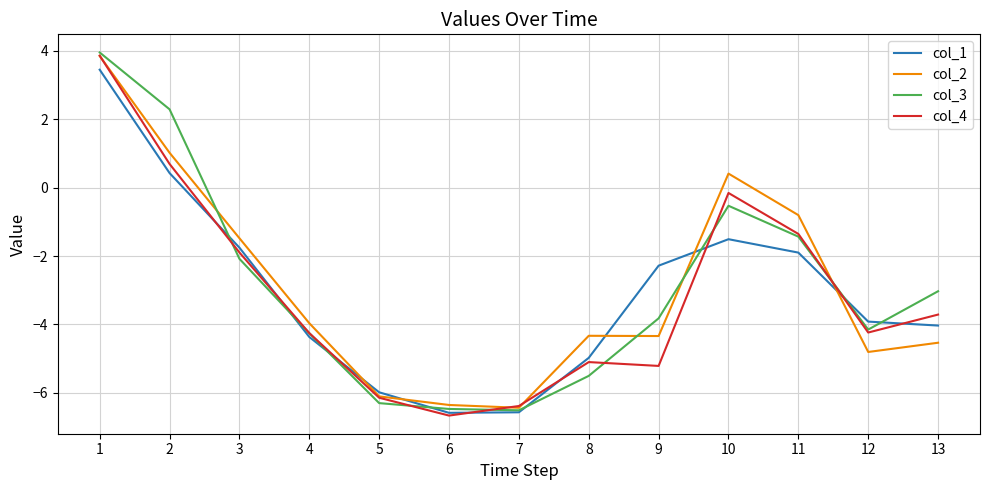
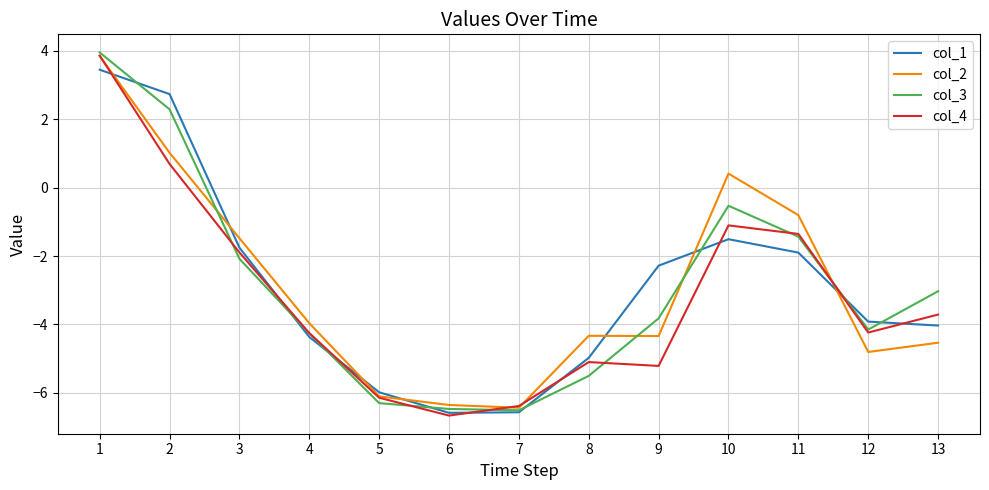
  {
    "col_1": {
      "1": 3.5,
-     "2": 0.4,
+     "2": 2.7,
      "3": -1.8,
      "4": -4.4,
      "5": -6.0,
      "6": -6.6,
      "8": -5.0,
      "9": -2.3,
      "10": -1.5,
      "11": -1.9,
      "12": -3.9,
      "13": -4.0
    },
    "col_2": {
      "2": 1.0,
      "3": -1.5,
      "4": -4.0,
      "6": -6.4,
      "8": -4.3,
      "9": -4.3,
      "10": 0.4,
      "11": -0.8,
      "12": -4.8,
      "13": -4.5
    },
    "col_3": {
      "1": 4.0,
      "2": 2.3,
      "3": -2.1,
      "5": -6.3,
      "6": -6.5,
      "8": -5.5,
      "9": -3.8,
      "10": -0.5,
      "11": -1.4,
      "12": -4.2,
      "13": -3.0
    },
    "col_4": {
      "2": 0.7,
      "3": -1.9,
      "6": -6.7,
      "8": -5.1,
      "9": -5.2,
-     "10": -0.2,
+     "10": -1.1,
      "11": -1.4,
      "12": -4.2,
      "13": -3.7
    }
  }
